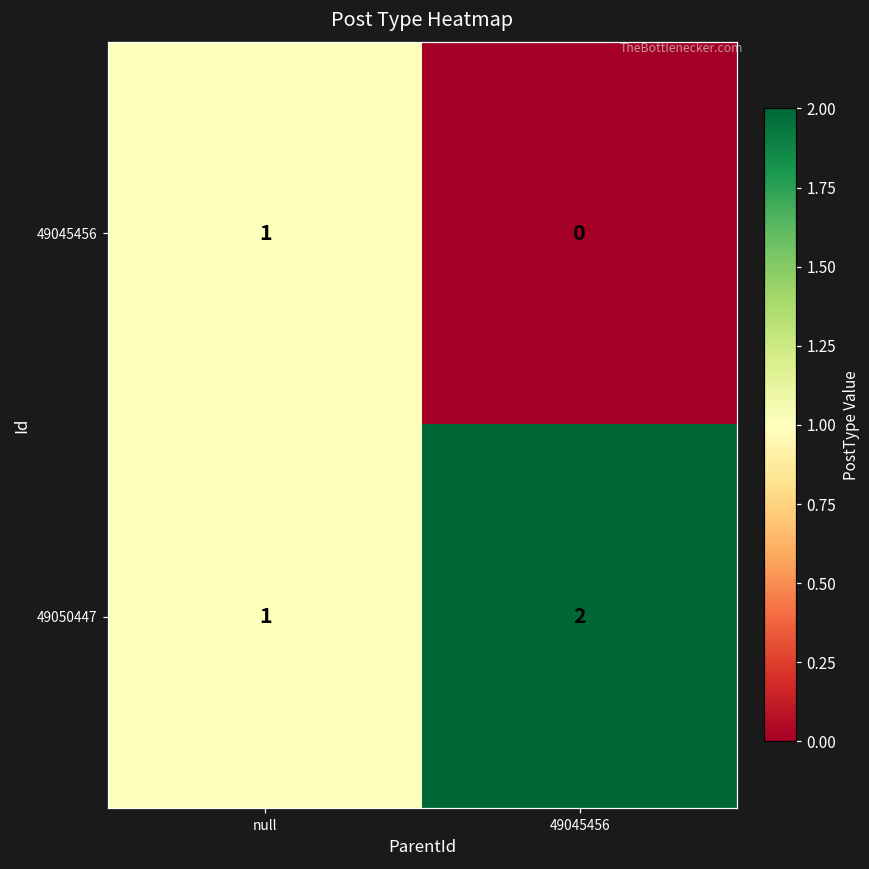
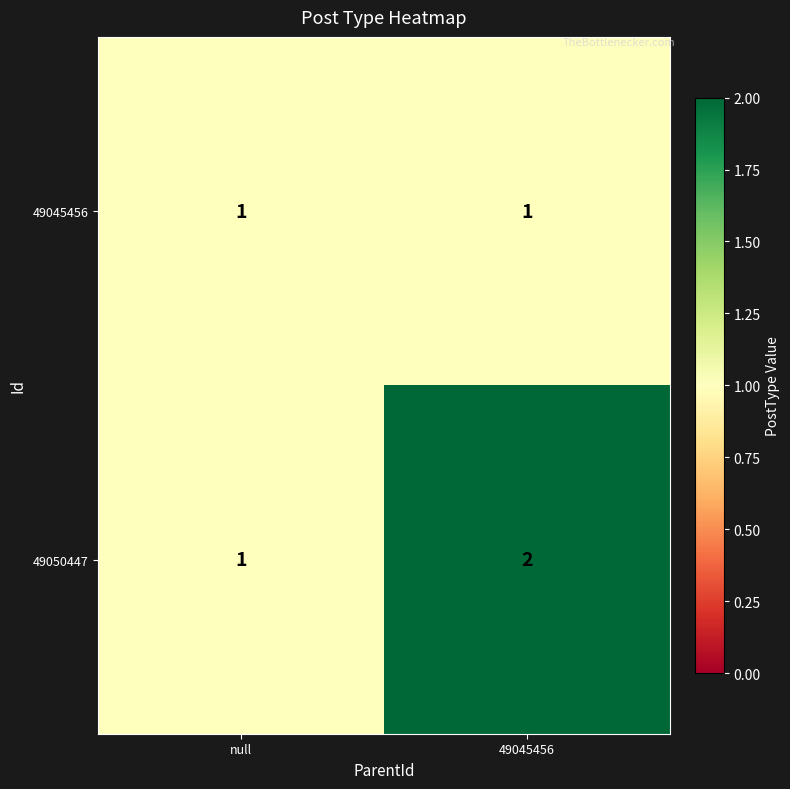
  {
    "49045456": {
      "null": 1,
-     "49045456": 0
+     "49045456": 1
    },
    "49050447": {
      "null": 1,
      "49045456": 2
    }
  }
